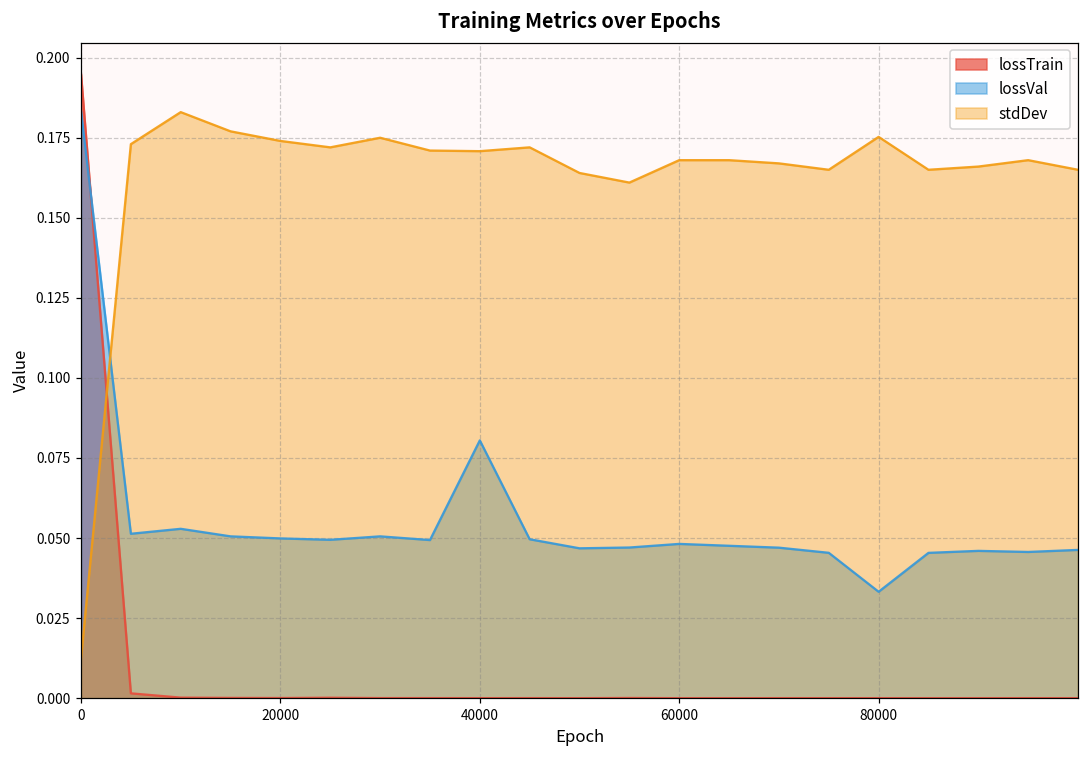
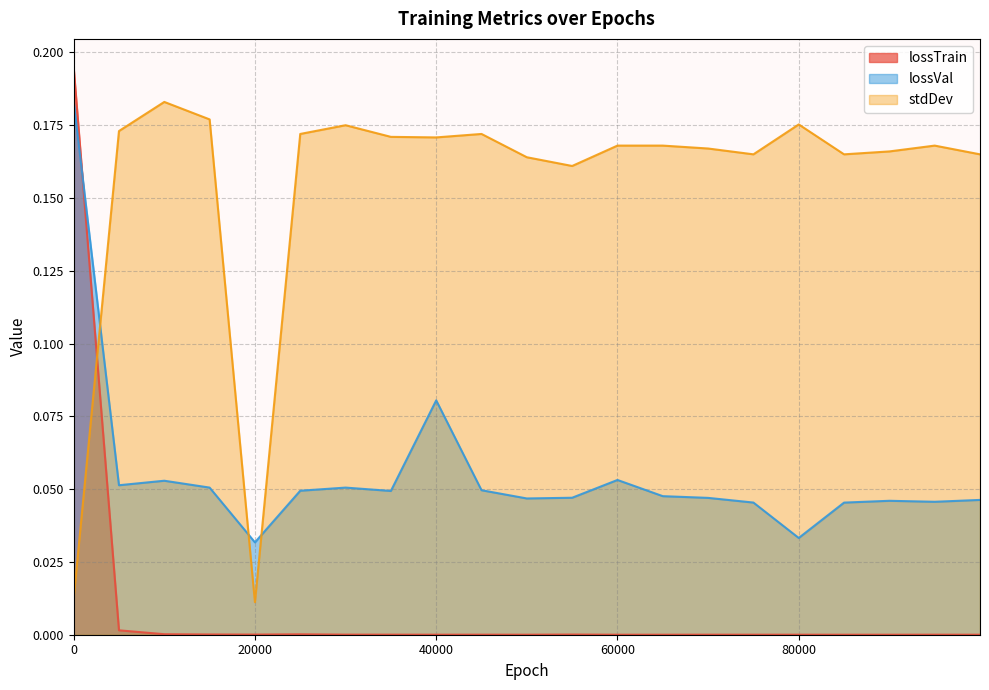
  {
    "lossTrain": {
      "0": 0.195,
      "20000": 0.000,
      "40000": 0.000,
      "60000": 0.000,
      "80000": 0.000
    },
    "lossVal": {
      "0": 0.183,
-     "20000": 0.050,
+     "20000": 0.032,
      "40000": 0.080,
-     "60000": 0.048,
+     "60000": 0.053,
      "80000": 0.033
    },
    "stdDev": {
      "0": 0.012,
-     "20000": 0.174,
+     "20000": 0.011,
      "40000": 0.171,
      "60000": 0.168,
      "80000": 0.175
    }
  }
